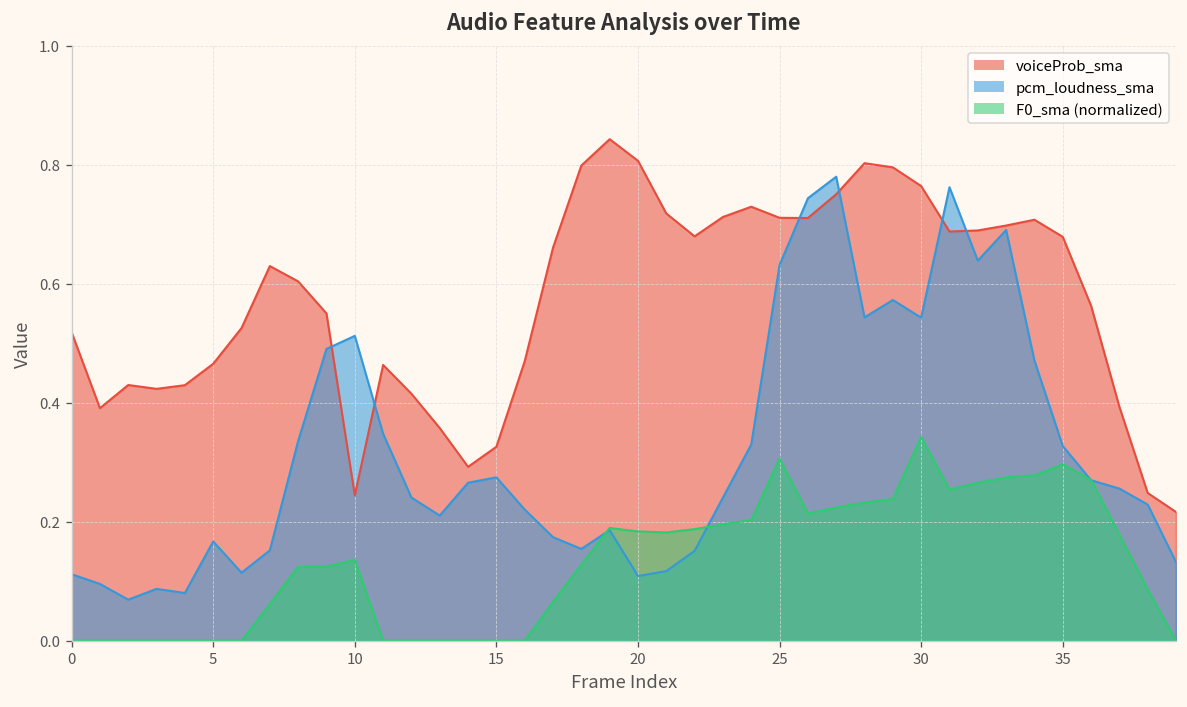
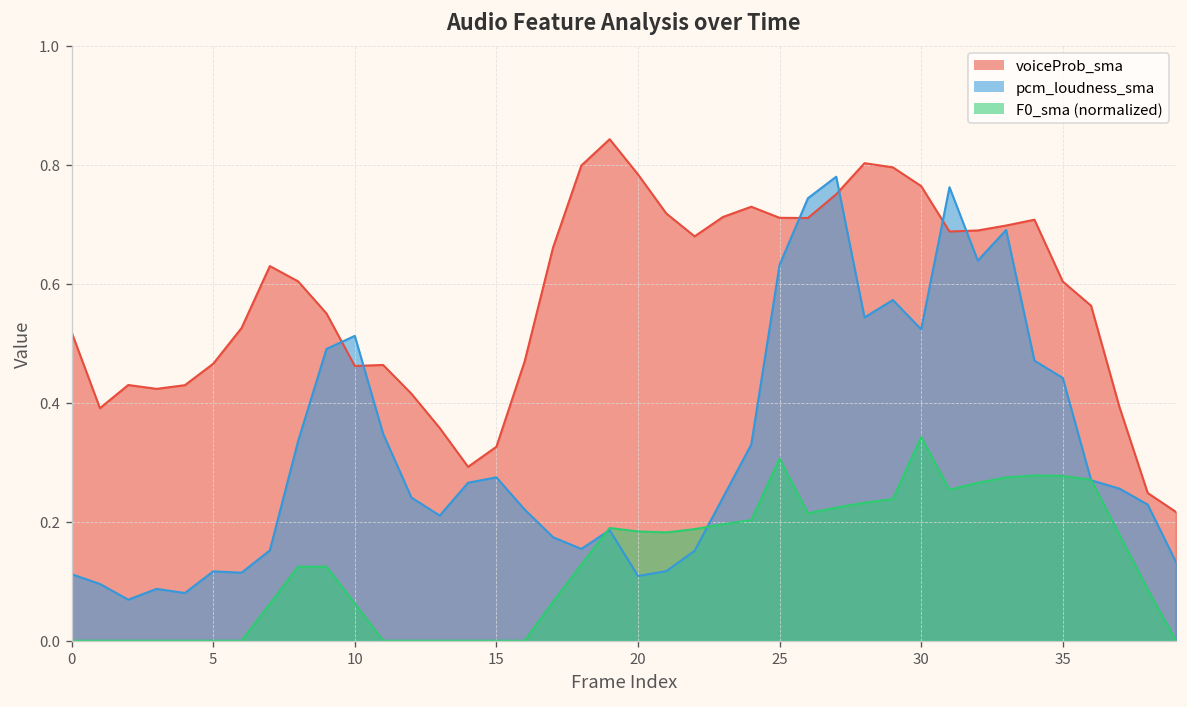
  {
    "voiceProb_sma": {
      "0": 0.52,
      "5": 0.47,
-     "10": 0.24,
+     "10": 0.46,
      "15": 0.33,
-     "20": 0.81,
+     "20": 0.78,
      "25": 0.71,
      "30": 0.76,
-     "35": 0.68
+     "35": 0.60
    },
    "pcm_loudness_sma": {
      "0": 0.11,
-     "5": 0.17,
+     "5": 0.12,
      "10": 0.51,
      "15": 0.27,
      "20": 0.11,
      "25": 0.63,
-     "30": 0.54,
-     "35": 0.33
+     "30": 0.52,
+     "35": 0.44
    },
    "F0_sma (normalized)": {
      "0": 0.00,
      "5": 0.00,
-     "10": 0.14,
+     "10": 0.06,
      "15": 0.00,
      "20": 0.18,
      "25": 0.31,
      "30": 0.34,
-     "35": 0.30
+     "35": 0.28
    }
  }
